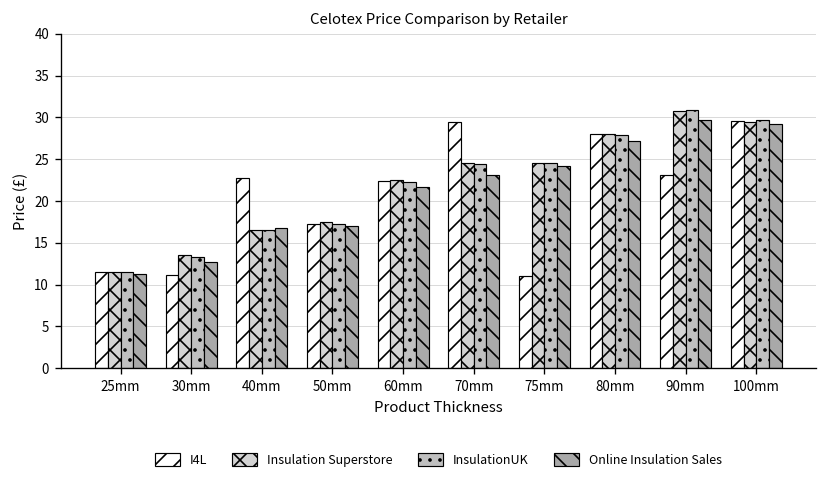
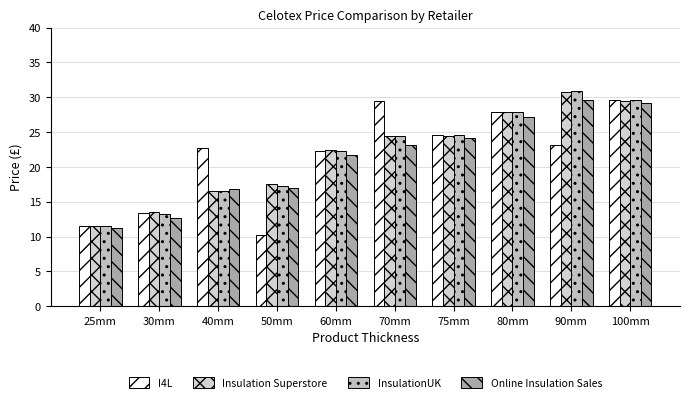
  {
    "I4L": {
      "25mm": 12,
-     "30mm": 11,
+     "30mm": 13,
      "40mm": 23,
-     "50mm": 17,
+     "50mm": 10,
      "60mm": 22,
      "70mm": 30,
-     "75mm": 11,
+     "75mm": 25,
      "80mm": 28,
      "90mm": 23,
      "100mm": 30
    }
  }
